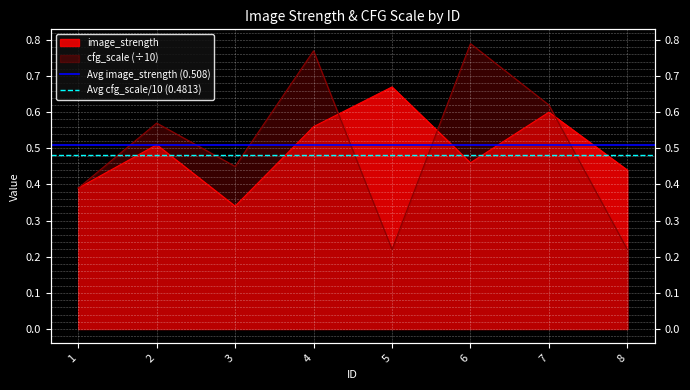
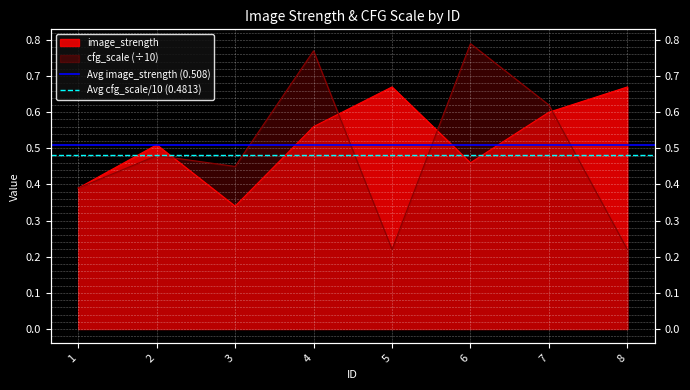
  {
    "image_strength": {
      "2": 0.51,
      "3": 0.34,
      "4": 0.56,
      "5": 0.67,
      "6": 0.46,
      "7": 0.60,
-     "8": 0.44
+     "8": 0.67
    },
    "cfg_scale (÷10)": {
-     "2": 0.57,
+     "2": 0.48,
      "3": 0.45,
      "4": 0.77,
      "5": 0.22,
      "6": 0.79,
      "7": 0.62,
      "8": 0.22
    }
  }
